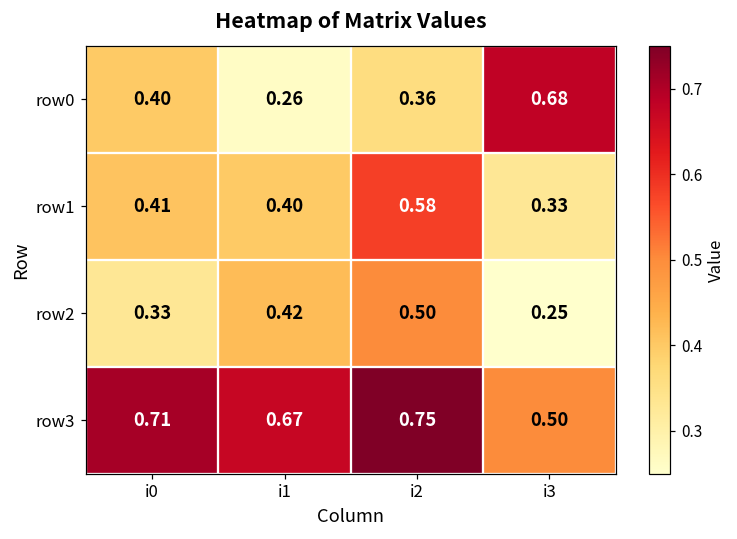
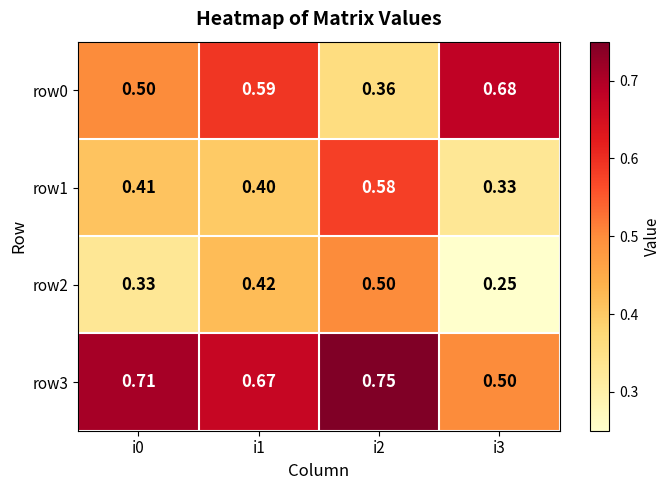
  {
    "row0": {
-     "i0": 0.40,
-     "i1": 0.26,
+     "i0": 0.50,
+     "i1": 0.59,
      "i2": 0.36,
      "i3": 0.68
    },
    "row1": {
      "i0": 0.41,
      "i1": 0.40,
      "i2": 0.58,
      "i3": 0.33
    },
    "row2": {
      "i0": 0.33,
      "i1": 0.42,
      "i2": 0.50,
      "i3": 0.25
    },
    "row3": {
      "i0": 0.71,
      "i1": 0.67,
      "i2": 0.75,
      "i3": 0.50
    }
  }
